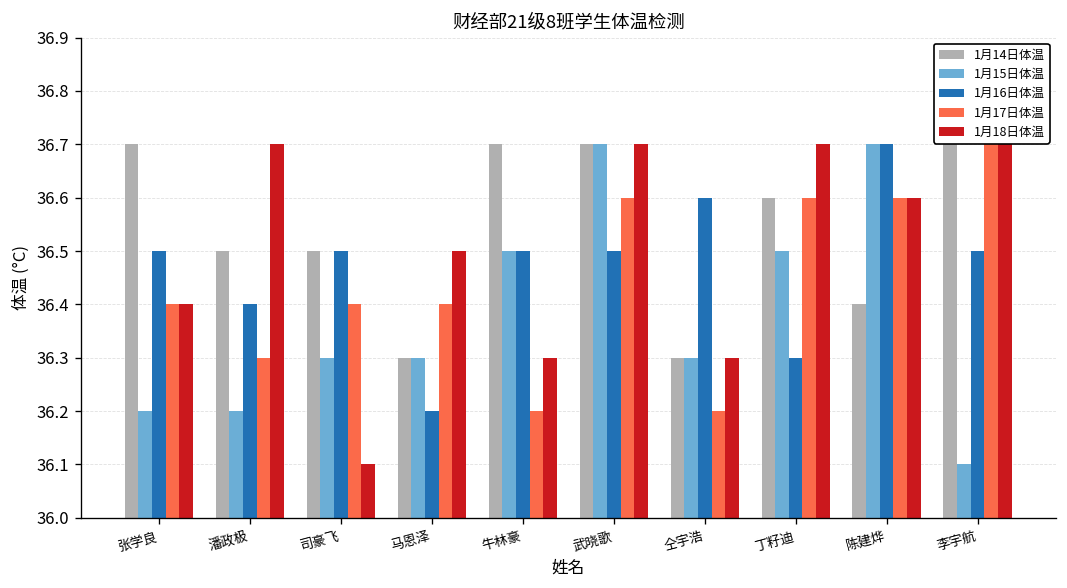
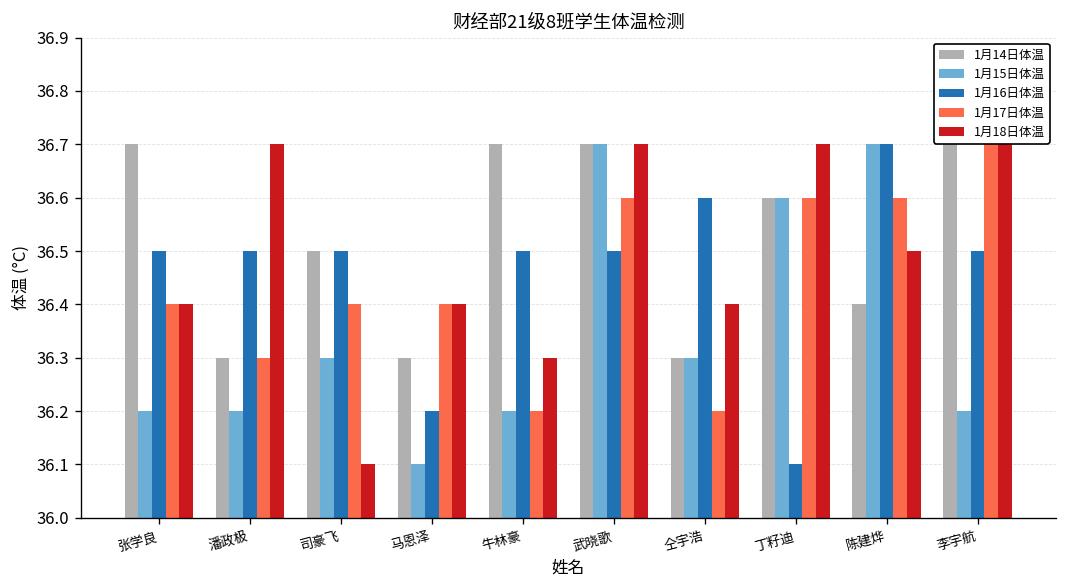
  {
    "1月14日体温": {
      "张学良": 36.7,
-     "潘政极": 36.5,
+     "潘政极": 36.3,
      "司豪飞": 36.5,
      "马恩泽": 36.3,
      "牛林豪": 36.7,
      "武晓歌": 36.7,
      "仝宇浩": 36.3,
      "丁籽迪": 36.6,
      "陈建烨": 36.4,
      "李宇航": 36.7
    },
    "1月15日体温": {
      "张学良": 36.2,
      "潘政极": 36.2,
      "司豪飞": 36.3,
-     "马恩泽": 36.3,
-     "牛林豪": 36.5,
+     "马恩泽": 36.1,
+     "牛林豪": 36.2,
      "武晓歌": 36.7,
      "仝宇浩": 36.3,
-     "丁籽迪": 36.5,
+     "丁籽迪": 36.6,
      "陈建烨": 36.7,
-     "李宇航": 36.1
+     "李宇航": 36.2
    },
    "1月16日体温": {
      "张学良": 36.5,
-     "潘政极": 36.4,
+     "潘政极": 36.5,
      "司豪飞": 36.5,
      "马恩泽": 36.2,
      "牛林豪": 36.5,
      "武晓歌": 36.5,
      "仝宇浩": 36.6,
-     "丁籽迪": 36.3,
+     "丁籽迪": 36.1,
      "陈建烨": 36.7,
      "李宇航": 36.5
    },
    "1月17日体温": {
      "张学良": 36.4,
      "潘政极": 36.3,
      "司豪飞": 36.4,
      "马恩泽": 36.4,
      "牛林豪": 36.2,
      "武晓歌": 36.6,
      "仝宇浩": 36.2,
      "丁籽迪": 36.6,
      "陈建烨": 36.6,
      "李宇航": 36.7
    },
    "1月18日体温": {
      "张学良": 36.4,
      "潘政极": 36.7,
      "司豪飞": 36.1,
-     "马恩泽": 36.5,
+     "马恩泽": 36.4,
      "牛林豪": 36.3,
      "武晓歌": 36.7,
-     "仝宇浩": 36.3,
+     "仝宇浩": 36.4,
      "丁籽迪": 36.7,
-     "陈建烨": 36.6,
+     "陈建烨": 36.5,
      "李宇航": 36.7
    }
  }
